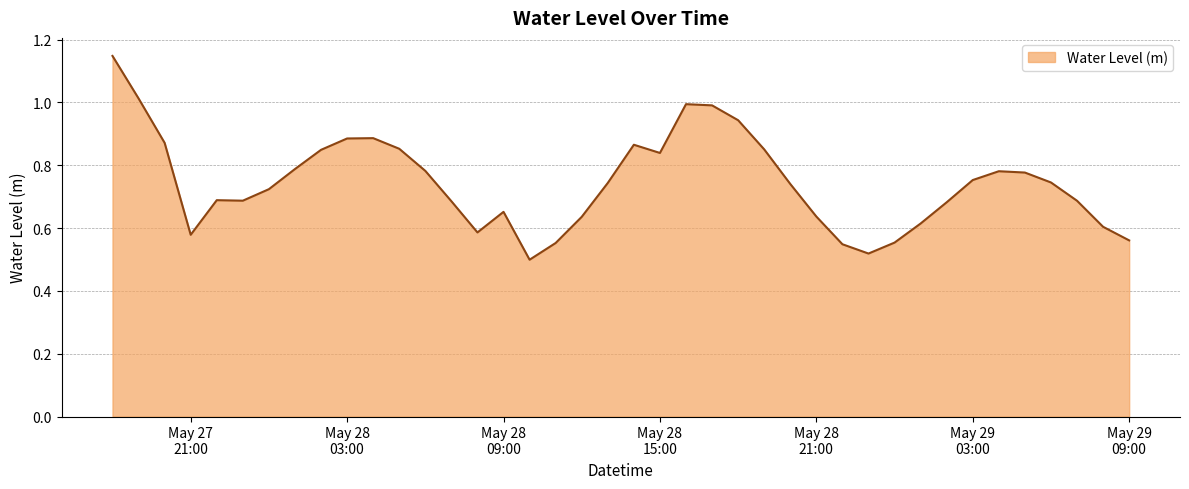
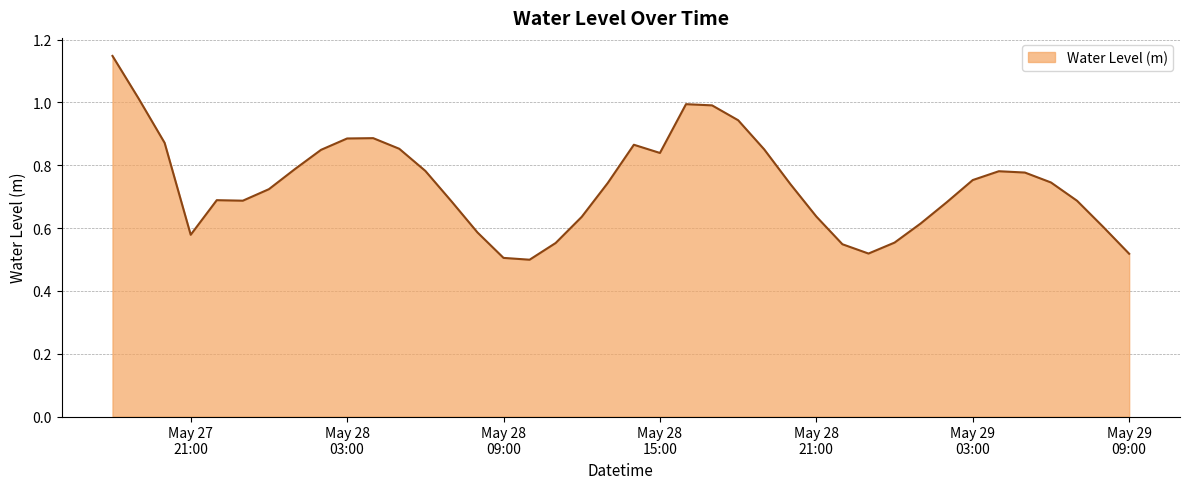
  {
    "May 27 21:00": 0.58,
    "May 28 03:00": 0.89,
-   "May 28 09:00": 0.65,
+   "May 28 09:00": 0.51,
    "May 28 15:00": 0.84,
    "May 28 21:00": 0.64,
    "May 29 03:00": 0.75,
-   "May 29 09:00": 0.56
+   "May 29 09:00": 0.52
  }
